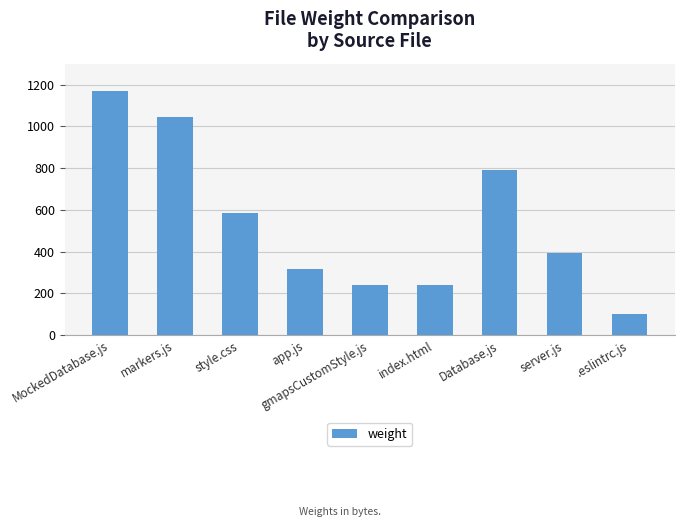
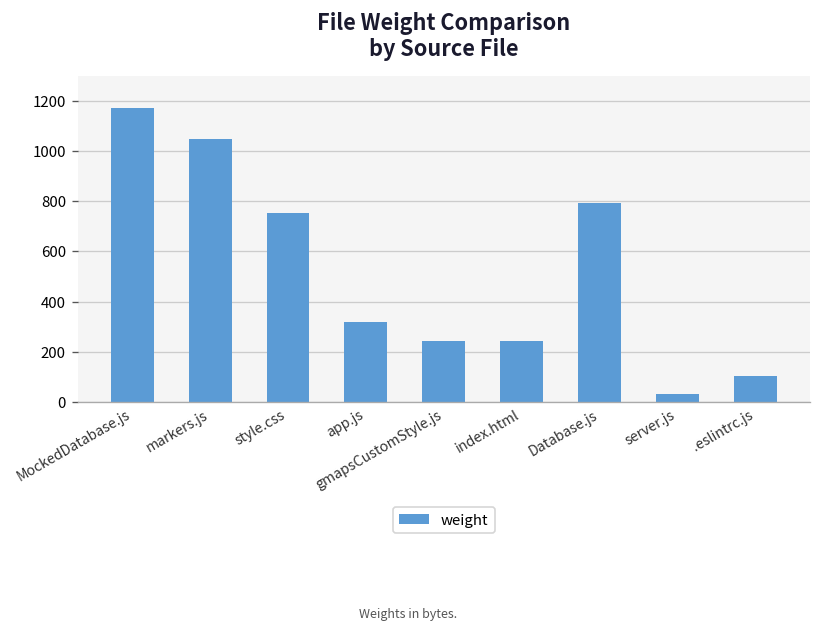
  {
    "MockedDatabase.js": 1170,
    "markers.js": 1050,
-   "style.css": 590,
+   "style.css": 760,
    "app.js": 320,
    "gmapsCustomStyle.js": 240,
    "index.html": 240,
    "Database.js": 790,
-   "server.js": 400,
+   "server.js": 30,
    ".eslintrc.js": 100
  }
